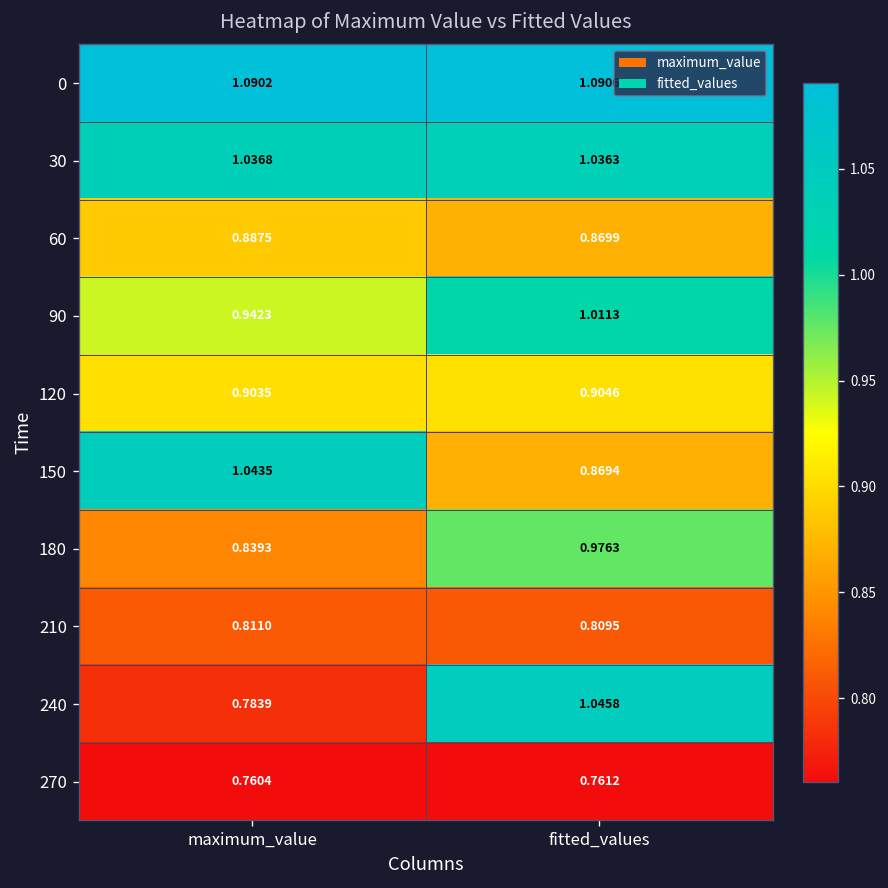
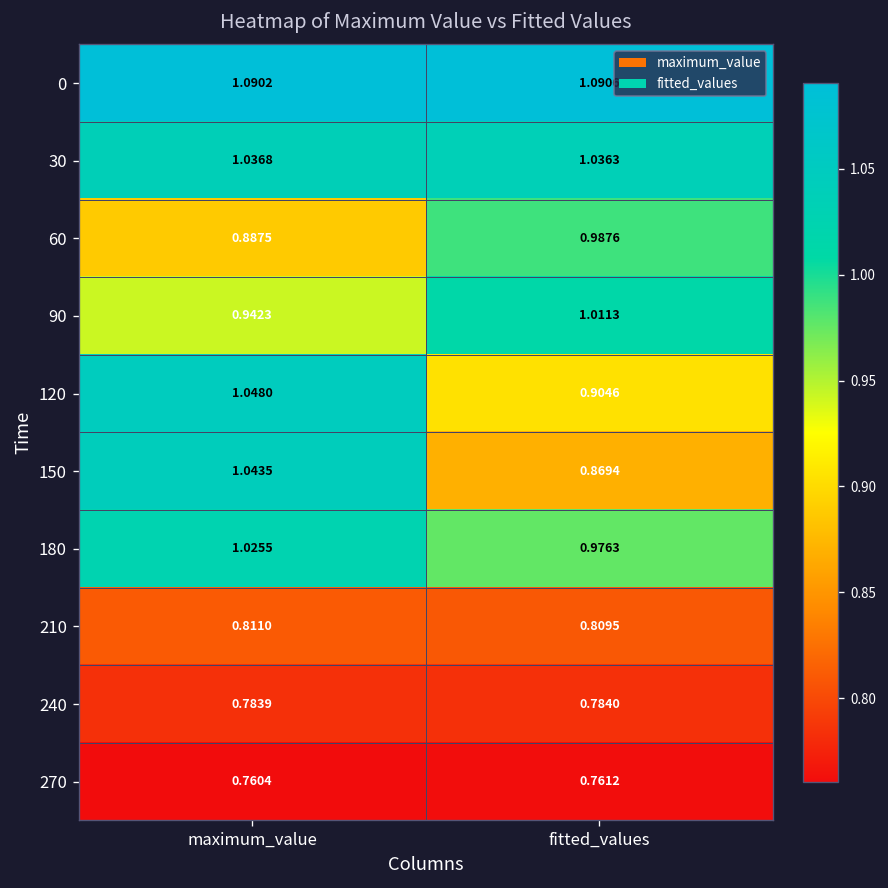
  {
    "0": {
      "maximum_value": 1.0902
    },
    "30": {
      "maximum_value": 1.0368,
      "fitted_values": 1.0363
    },
    "60": {
      "maximum_value": 0.8875,
-     "fitted_values": 0.8699
+     "fitted_values": 0.9876
    },
    "90": {
      "maximum_value": 0.9423,
      "fitted_values": 1.0113
    },
    "120": {
-     "maximum_value": 0.9035,
+     "maximum_value": 1.0480,
      "fitted_values": 0.9046
    },
    "150": {
      "maximum_value": 1.0435,
      "fitted_values": 0.8694
    },
    "180": {
-     "maximum_value": 0.8393,
+     "maximum_value": 1.0255,
      "fitted_values": 0.9763
    },
    "210": {
      "maximum_value": 0.8110,
      "fitted_values": 0.8095
    },
    "240": {
      "maximum_value": 0.7839,
-     "fitted_values": 1.0458
+     "fitted_values": 0.7840
    },
    "270": {
      "maximum_value": 0.7604,
      "fitted_values": 0.7612
    }
  }
